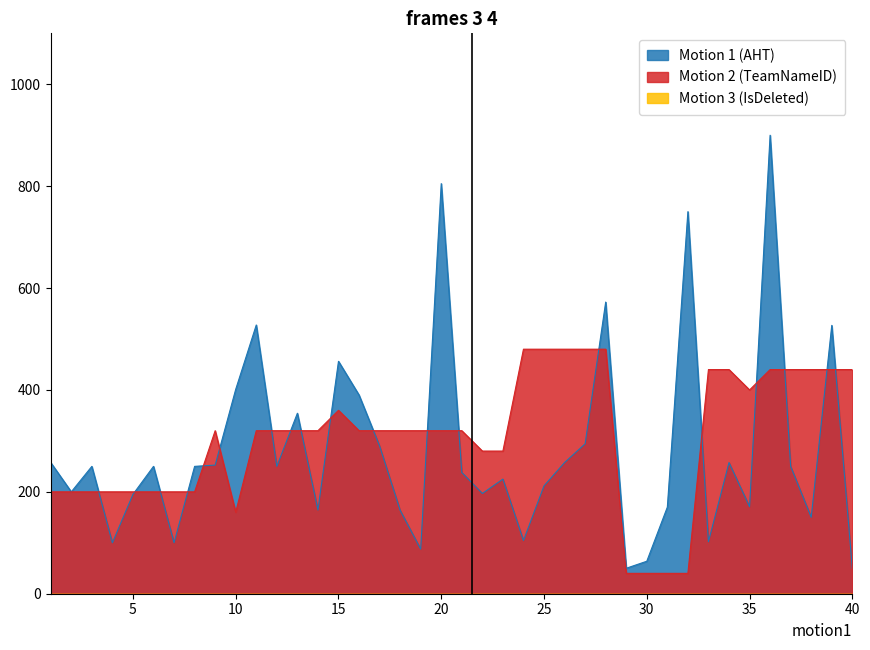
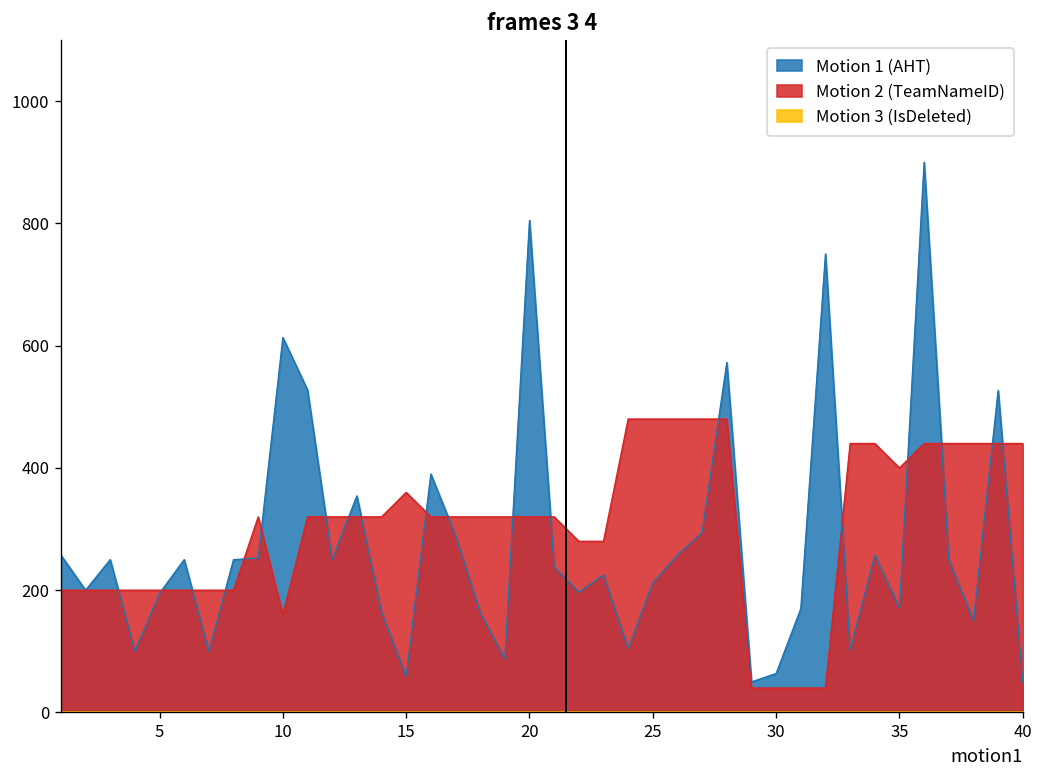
  {
    "Motion 1 (AHT)": {
      "5": 200,
-     "10": 400,
-     "15": 460,
+     "10": 610,
+     "15": 60,
      "20": 810,
      "25": 210,
      "30": 60,
      "35": 170,
      "40": 50
    },
    "Motion 2 (TeamNameID)": {
      "5": 200,
      "10": 160,
      "15": 360,
      "20": 320,
      "25": 480,
      "30": 40,
      "35": 400,
      "40": 440
    },
    "Motion 3 (IsDeleted)": {
      "5": 0,
      "10": 0,
      "15": 0,
      "20": 0,
      "25": 0,
      "30": 0,
      "35": 0,
      "40": 0
    }
  }
